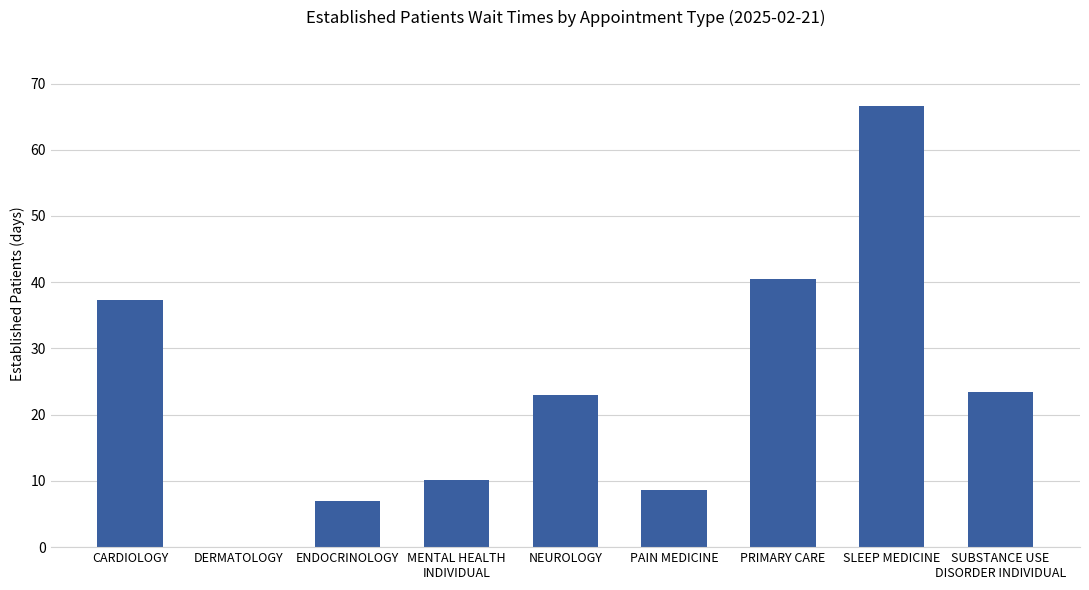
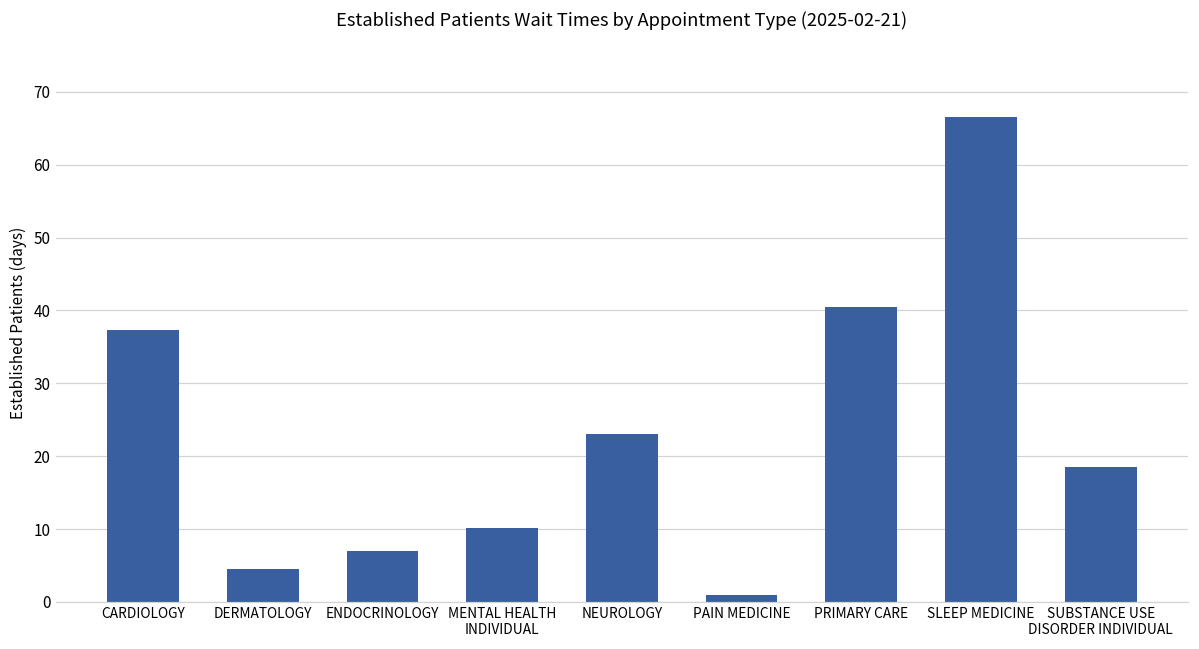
  {
    "CARDIOLOGY": 37,
-   "DERMATOLOGY": 0,
+   "DERMATOLOGY": 5,
    "ENDOCRINOLOGY": 7,
    "MENTAL HEALTH INDIVIDUAL": 10,
    "NEUROLOGY": 23,
-   "PAIN MEDICINE": 9,
+   "PAIN MEDICINE": 1,
    "PRIMARY CARE": 41,
    "SLEEP MEDICINE": 67,
-   "SUBSTANCE USE DISORDER INDIVIDUAL": 23
+   "SUBSTANCE USE DISORDER INDIVIDUAL": 19
  }
